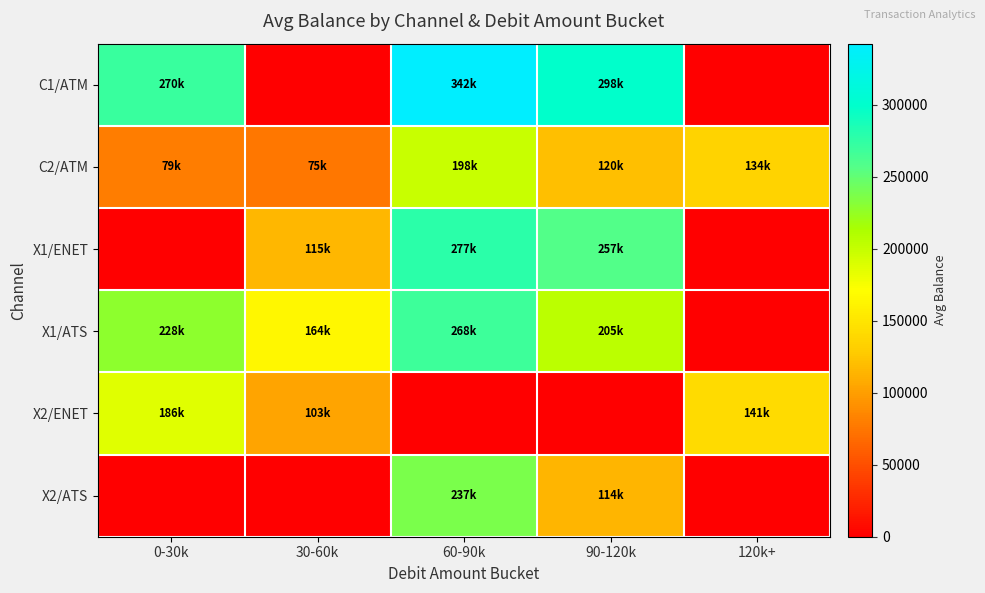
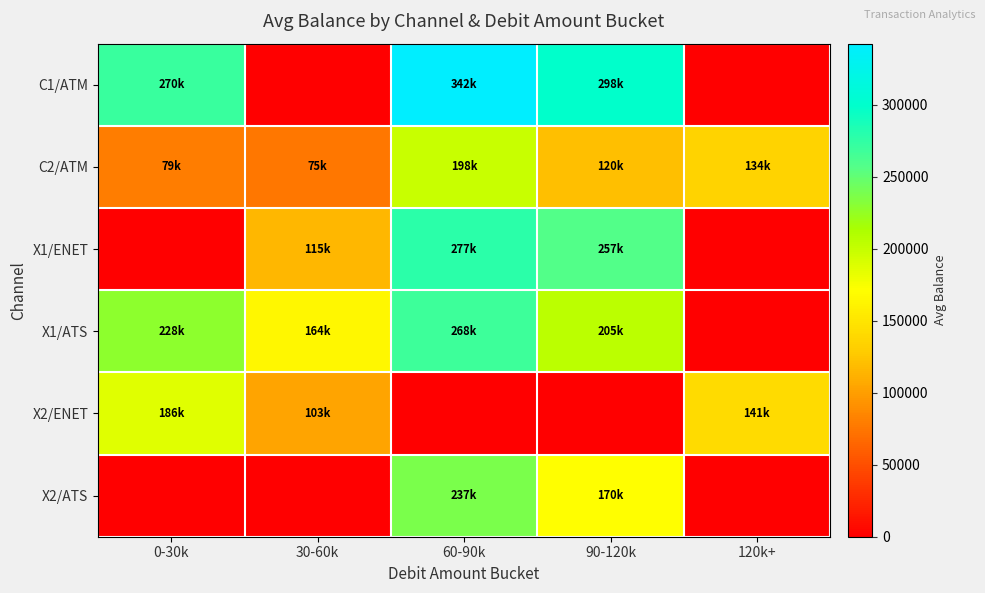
  {
    "C1/ATM": {
      "0-30k": "270k",
      "60-90k": "342k",
      "90-120k": "298k"
    },
    "C2/ATM": {
      "0-30k": "79k",
      "30-60k": "75k",
      "60-90k": "198k",
      "90-120k": "120k",
      "120k+": "134k"
    },
    "X1/ENET": {
      "30-60k": "115k",
      "60-90k": "277k",
      "90-120k": "257k"
    },
    "X1/ATS": {
      "0-30k": "228k",
      "30-60k": "164k",
      "60-90k": "268k",
      "90-120k": "205k"
    },
    "X2/ENET": {
      "0-30k": "186k",
      "30-60k": "103k",
      "120k+": "141k"
    },
    "X2/ATS": {
      "60-90k": "237k",
-     "90-120k": "114k"
+     "90-120k": "170k"
    }
  }
